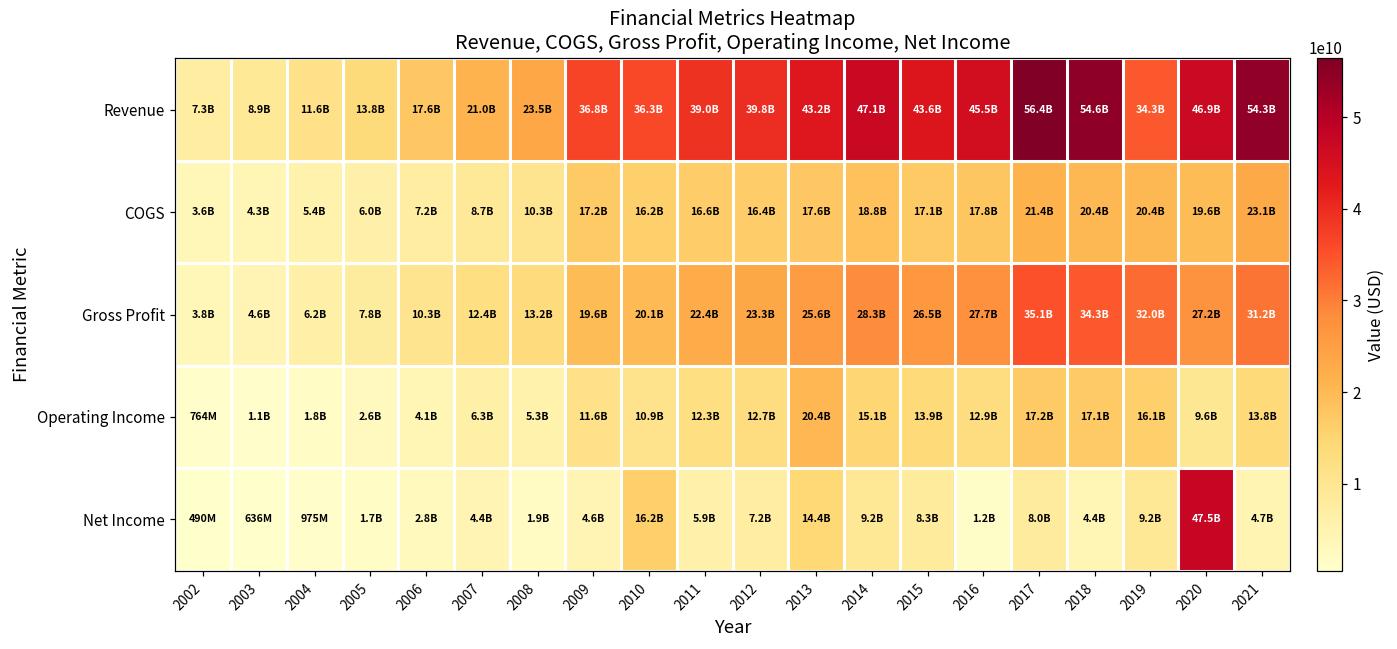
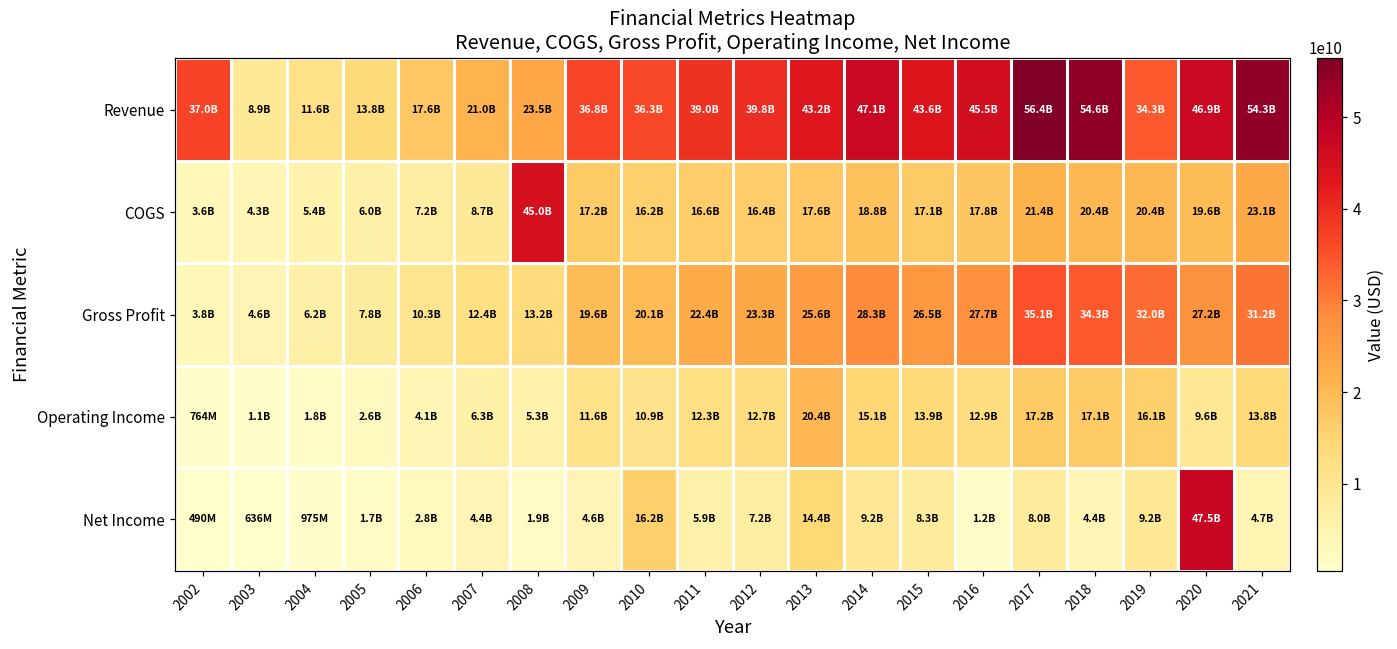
  {
    "Revenue": {
-     "2002": "7.3B",
+     "2002": "37.0B",
      "2003": "8.9B",
      "2004": "11.6B",
      "2005": "13.8B",
      "2006": "17.6B",
      "2007": "21.0B",
      "2008": "23.5B",
      "2009": "36.8B",
      "2010": "36.3B",
      "2011": "39.0B",
      "2012": "39.8B",
      "2013": "43.2B",
      "2014": "47.1B",
      "2015": "43.6B",
      "2016": "45.5B",
      "2017": "56.4B",
      "2018": "54.6B",
      "2019": "34.3B",
      "2020": "46.9B",
      "2021": "54.3B"
    },
    "COGS": {
      "2002": "3.6B",
      "2003": "4.3B",
      "2004": "5.4B",
      "2005": "6.0B",
      "2006": "7.2B",
      "2007": "8.7B",
-     "2008": "10.3B",
+     "2008": "45.0B",
      "2009": "17.2B",
      "2010": "16.2B",
      "2011": "16.6B",
      "2012": "16.4B",
      "2013": "17.6B",
      "2014": "18.8B",
      "2015": "17.1B",
      "2016": "17.8B",
      "2017": "21.4B",
      "2018": "20.4B",
      "2019": "20.4B",
      "2020": "19.6B",
      "2021": "23.1B"
    },
    "Gross Profit": {
      "2002": "3.8B",
      "2003": "4.6B",
      "2004": "6.2B",
      "2005": "7.8B",
      "2006": "10.3B",
      "2007": "12.4B",
      "2008": "13.2B",
      "2009": "19.6B",
      "2010": "20.1B",
      "2011": "22.4B",
      "2012": "23.3B",
      "2013": "25.6B",
      "2014": "28.3B",
      "2015": "26.5B",
      "2016": "27.7B",
      "2017": "35.1B",
      "2018": "34.3B",
      "2019": "32.0B",
      "2020": "27.2B",
      "2021": "31.2B"
    },
    "Operating Income": {
      "2002": "764M",
      "2003": "1.1B",
      "2004": "1.8B",
      "2005": "2.6B",
      "2006": "4.1B",
      "2007": "6.3B",
      "2008": "5.3B",
      "2009": "11.6B",
      "2010": "10.9B",
      "2011": "12.3B",
      "2012": "12.7B",
      "2013": "20.4B",
      "2014": "15.1B",
      "2015": "13.9B",
      "2016": "12.9B",
      "2017": "17.2B",
      "2018": "17.1B",
      "2019": "16.1B",
      "2020": "9.6B",
      "2021": "13.8B"
    },
    "Net Income": {
      "2002": "490M",
      "2003": "636M",
      "2004": "975M",
      "2005": "1.7B",
      "2006": "2.8B",
      "2007": "4.4B",
      "2008": "1.9B",
      "2009": "4.6B",
      "2010": "16.2B",
      "2011": "5.9B",
      "2012": "7.2B",
      "2013": "14.4B",
      "2014": "9.2B",
      "2015": "8.3B",
      "2016": "1.2B",
      "2017": "8.0B",
      "2018": "4.4B",
      "2019": "9.2B",
      "2020": "47.5B",
      "2021": "4.7B"
    }
  }
